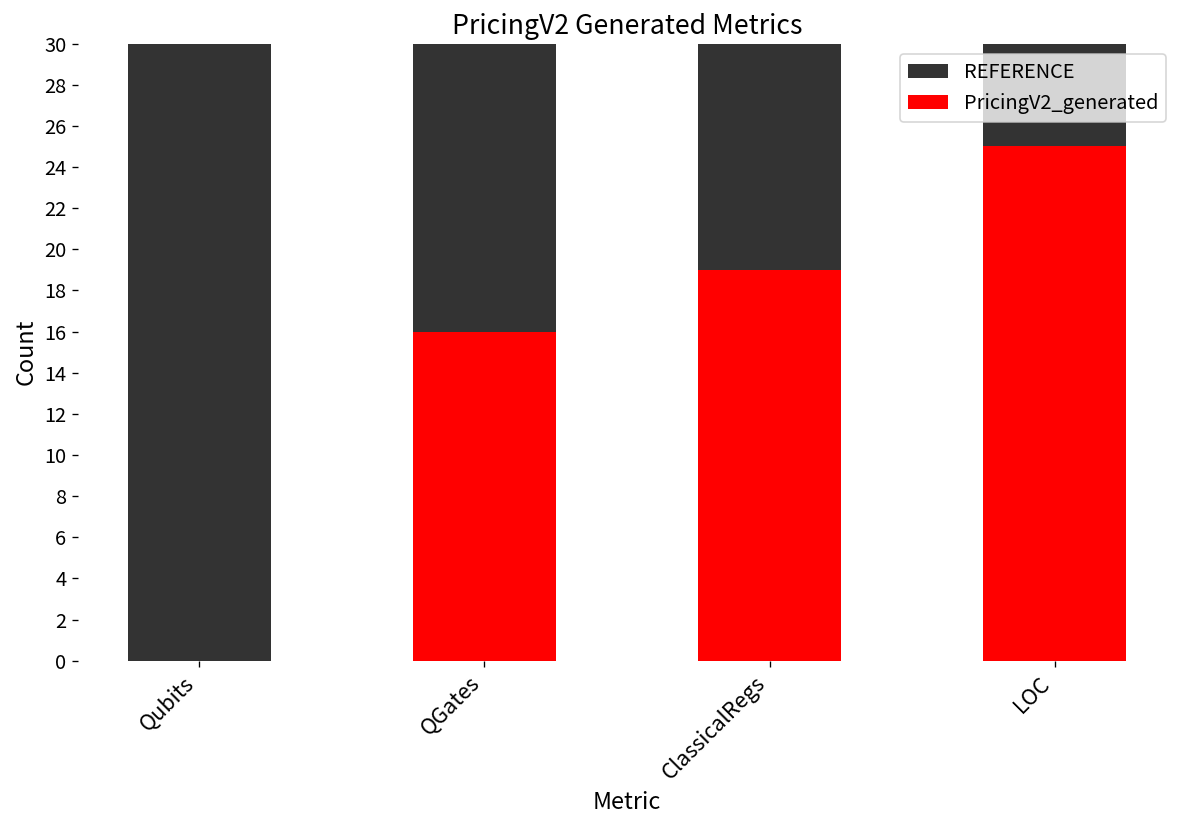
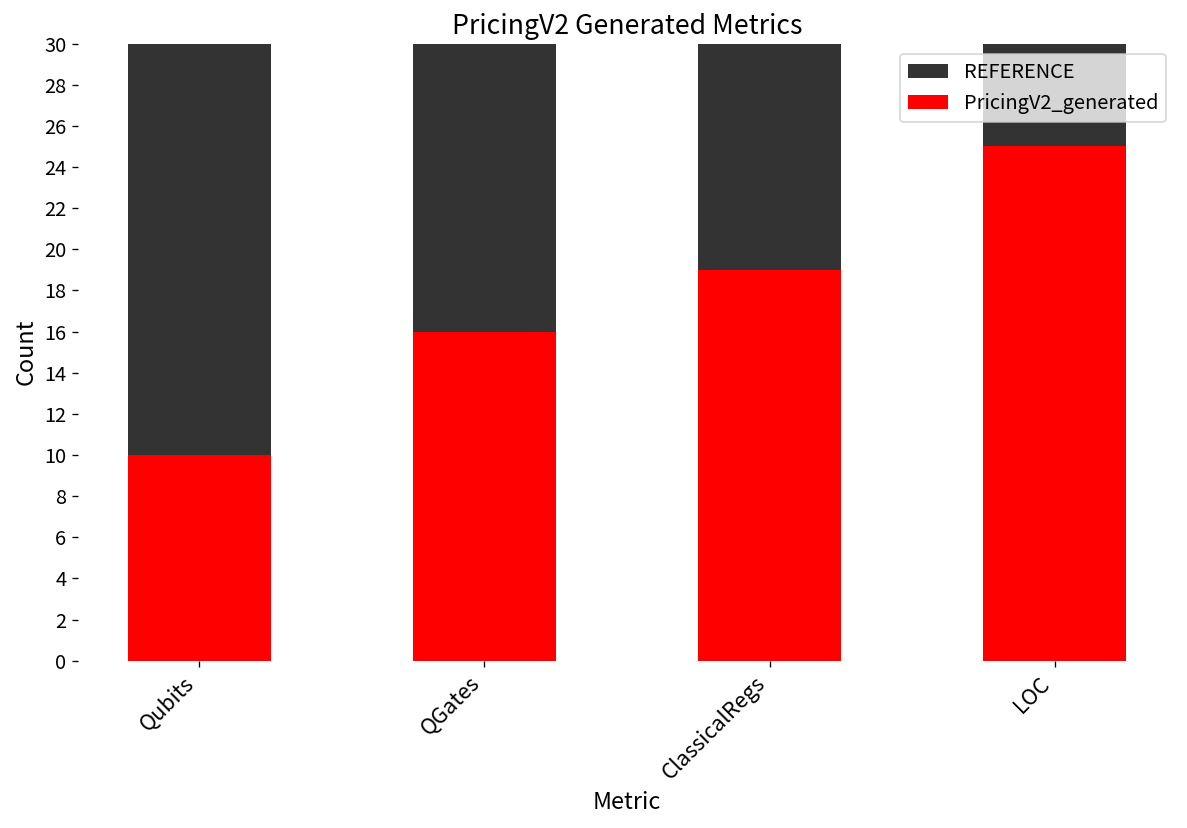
  {
    "REFERENCE": {
      "Qubits": 30,
      "QGates": 30,
      "ClassicalRegs": 30,
      "LOC": 30
    },
    "PricingV2_generated": {
-     "Qubits": 0
+     "Qubits": 10
    }
  }
